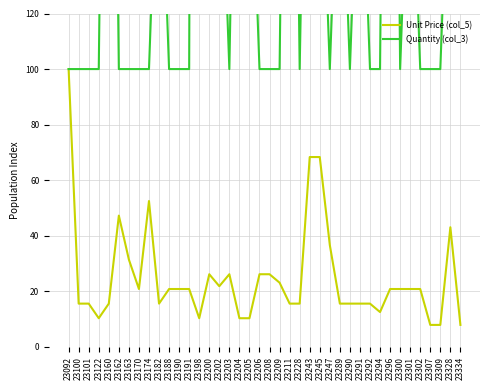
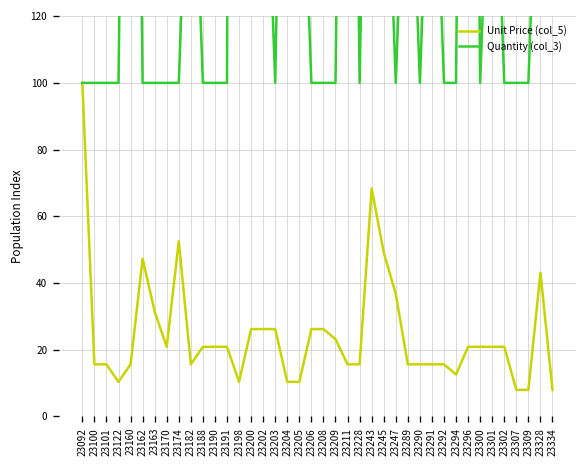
  {
    "Unit Price (col_5)": {
      "23100": 16,
      "23101": 16,
      "23122": 10,
      "23160": 16,
      "23162": 47,
      "23163": 31,
      "23170": 21,
      "23174": 53,
      "23182": 16,
      "23188": 21,
      "23190": 21,
      "23191": 21,
      "23198": 10,
      "23200": 26,
-     "23202": 22,
+     "23202": 26,
      "23203": 26,
      "23204": 10,
      "23205": 10,
      "23206": 26,
      "23208": 26,
      "23209": 23,
      "23211": 16,
      "23228": 16,
      "23243": 68,
-     "23245": 68,
+     "23245": 49,
      "23247": 37,
      "23289": 16,
      "23290": 16,
      "23291": 16,
      "23292": 16,
      "23294": 13,
      "23296": 21,
      "23300": 21,
      "23301": 21,
      "23302": 21,
      "23307": 8,
      "23309": 8,
      "23328": 43,
      "23334": 8
    },
    "Quantity (col_3)": {
      "23100": 100,
      "23101": 100,
      "23122": 100,
      "23162": 100,
      "23163": 100,
      "23170": 100,
      "23174": 100,
      "23188": 100,
      "23190": 100,
      "23191": 100,
      "23203": 100,
      "23206": 100,
      "23208": 100,
      "23209": 100,
      "23228": 100,
      "23247": 100,
      "23290": 100,
      "23292": 100,
      "23294": 100,
      "23300": 100,
      "23302": 100,
      "23307": 100,
      "23309": 100
    }
  }
